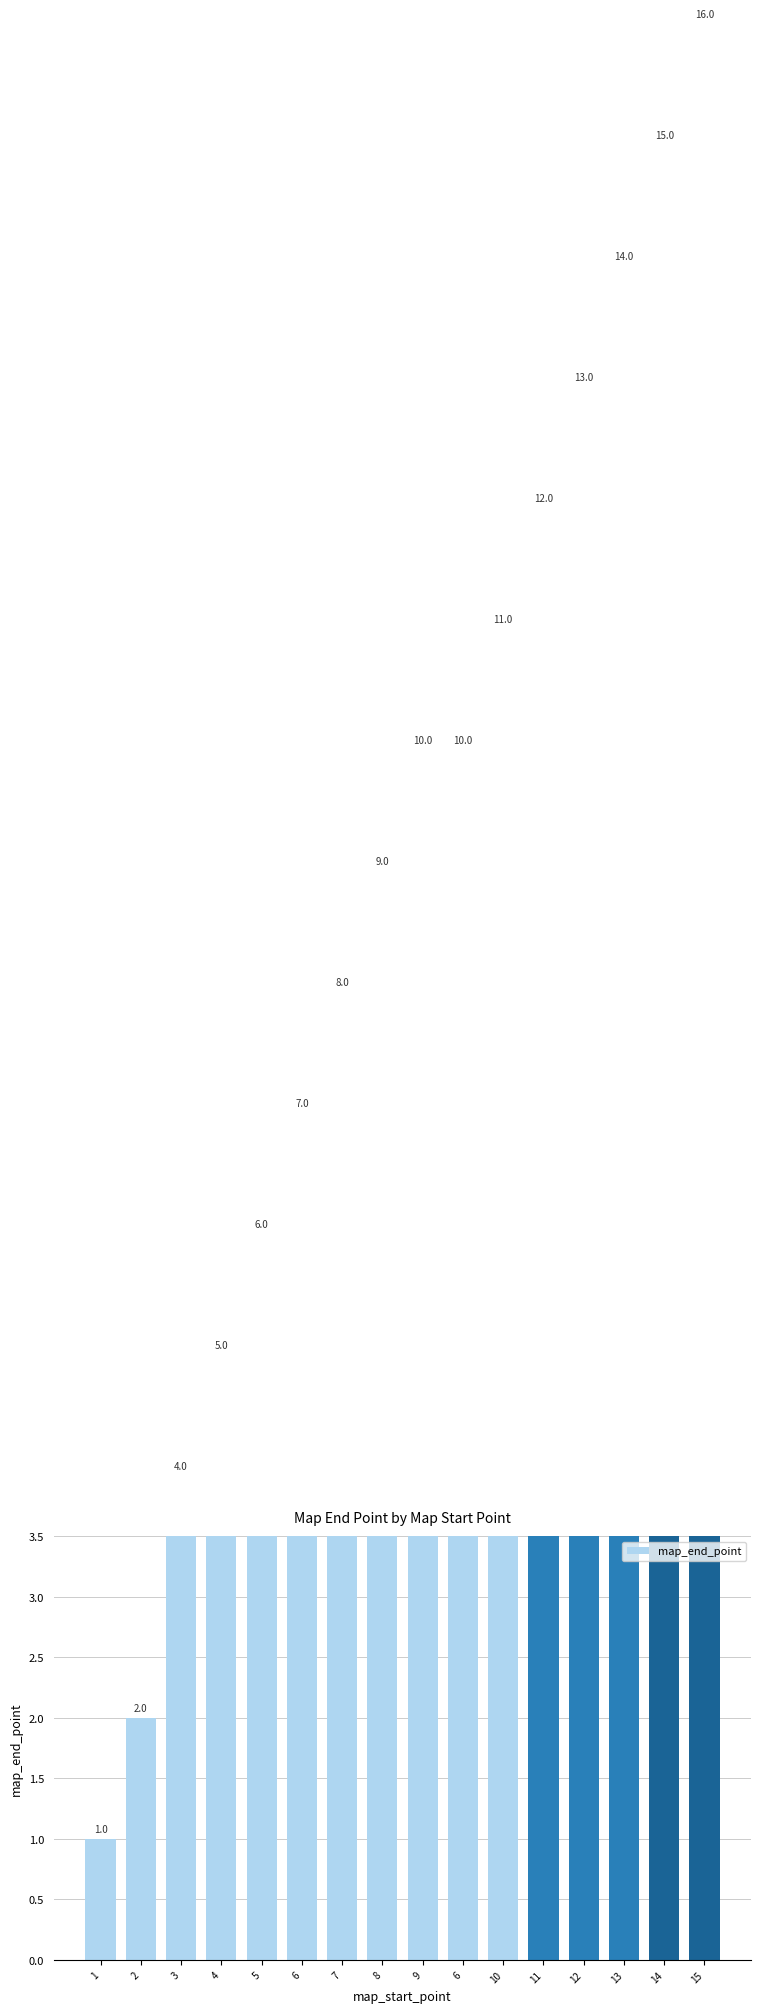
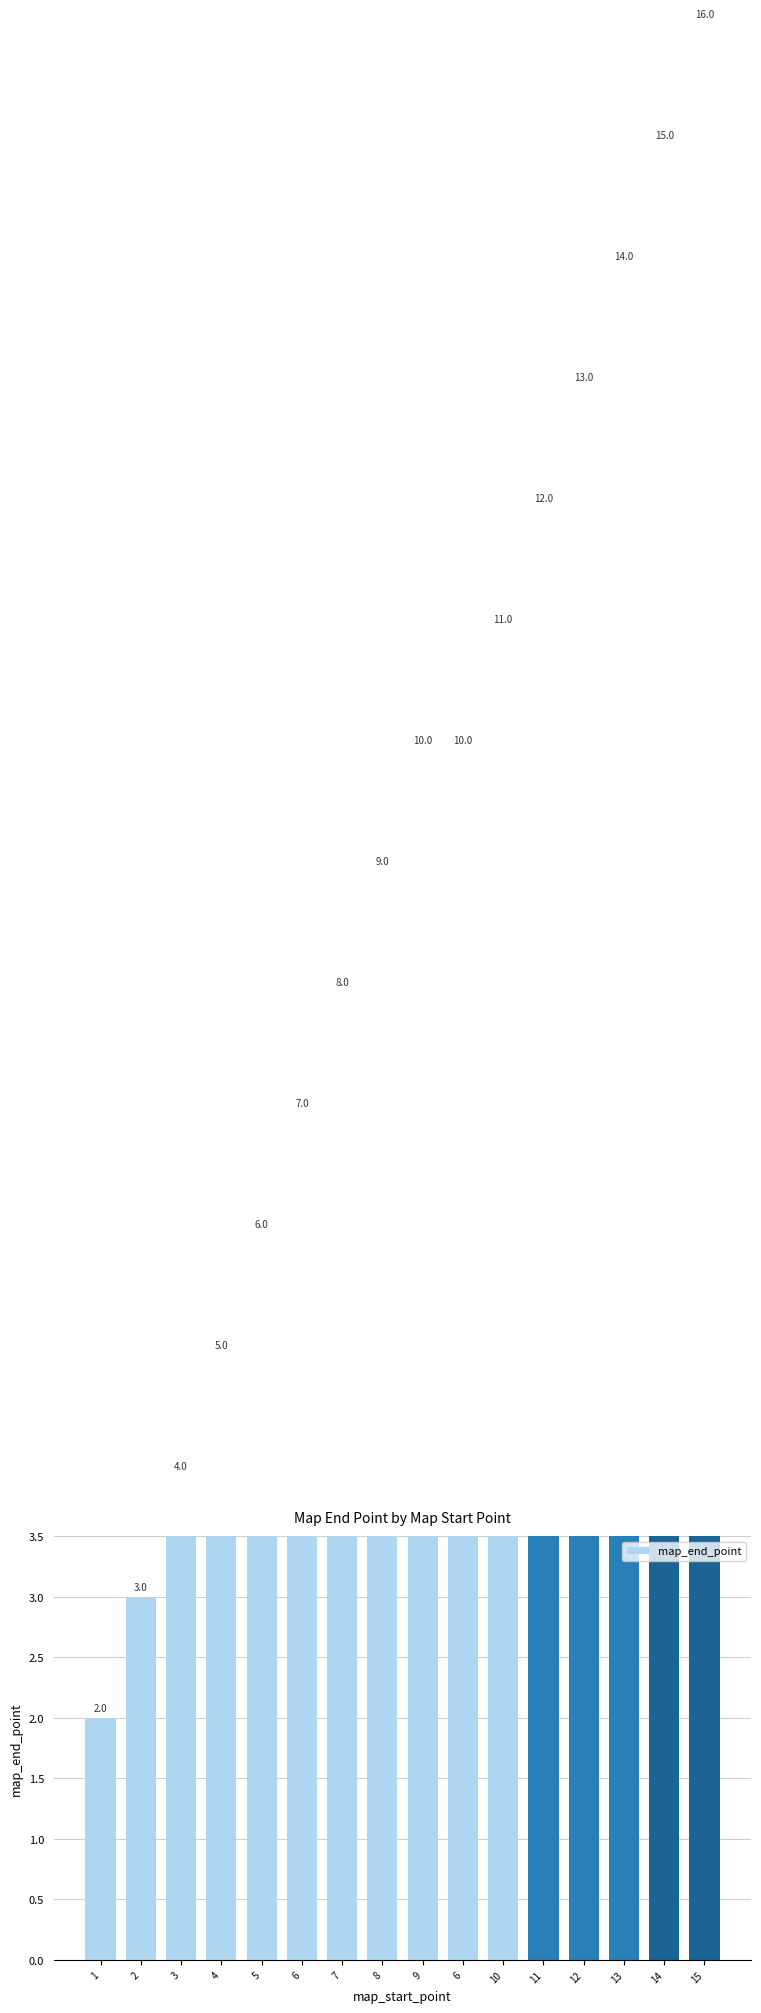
  {
-   "1": 1.0,
-   "2": 2.0
+   "1": 2.0,
+   "2": 3.0
  }
